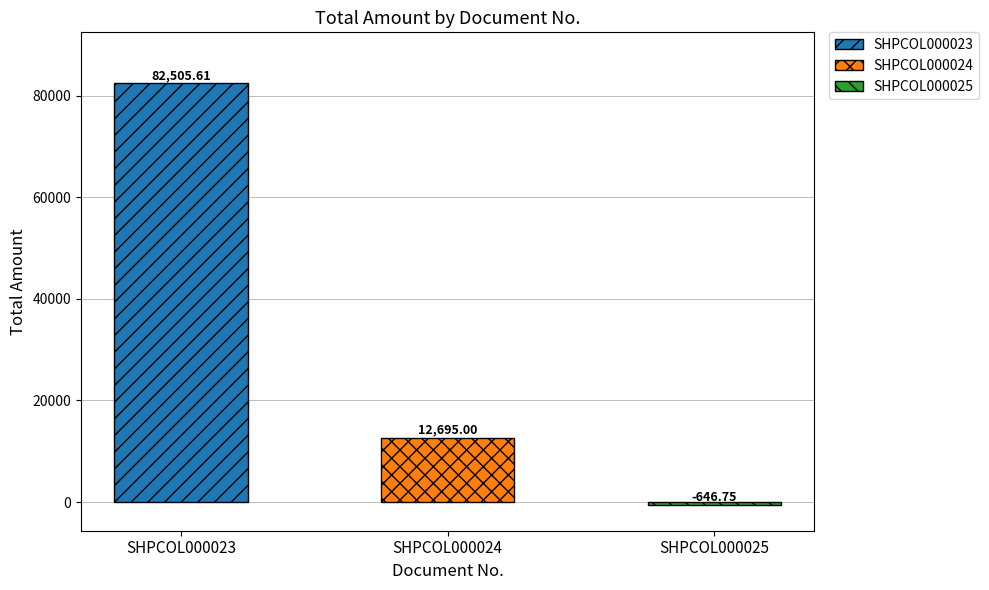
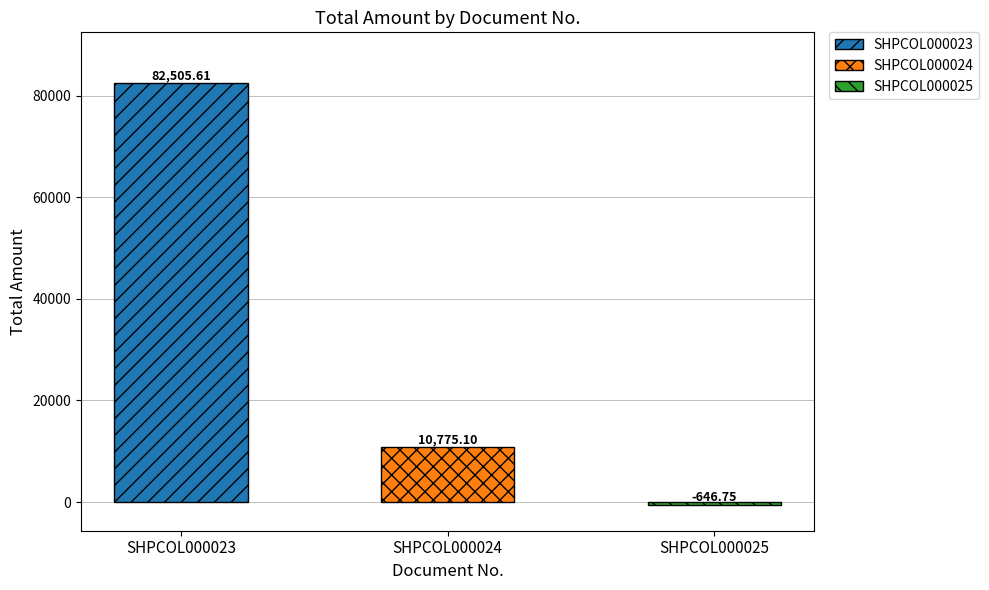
  {
    "SHPCOL000023": "82,505.61",
-   "SHPCOL000024": "12,695.00",
+   "SHPCOL000024": "10,775.10",
    "SHPCOL000025": "-646.75"
  }
